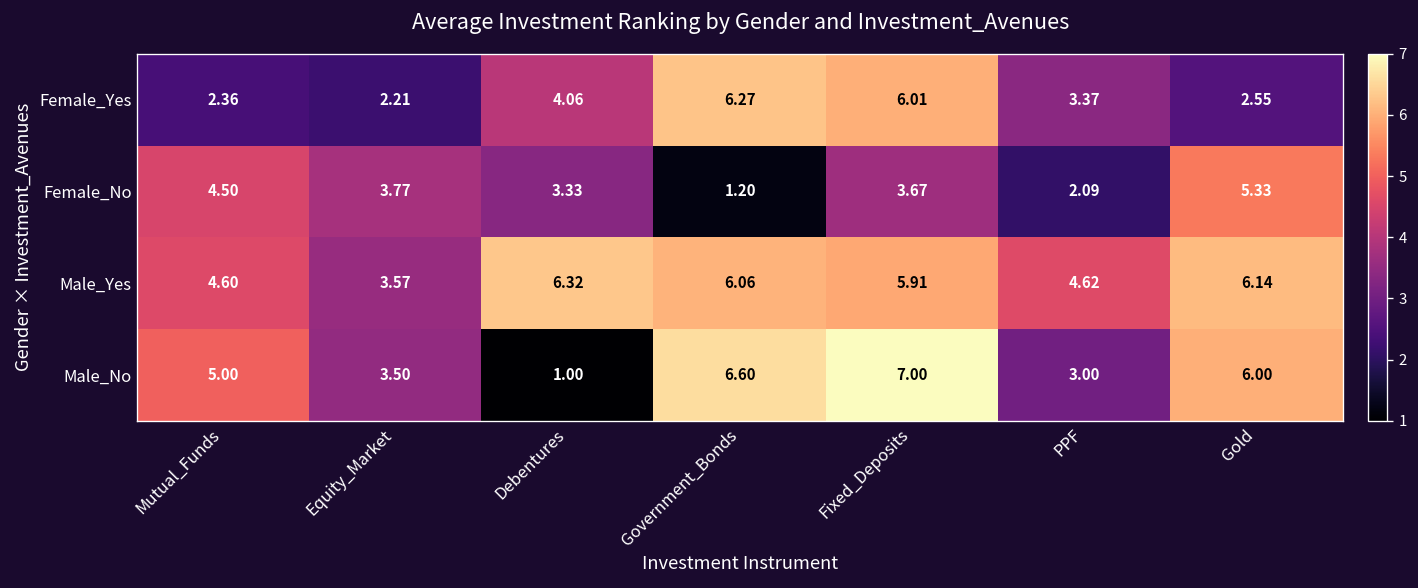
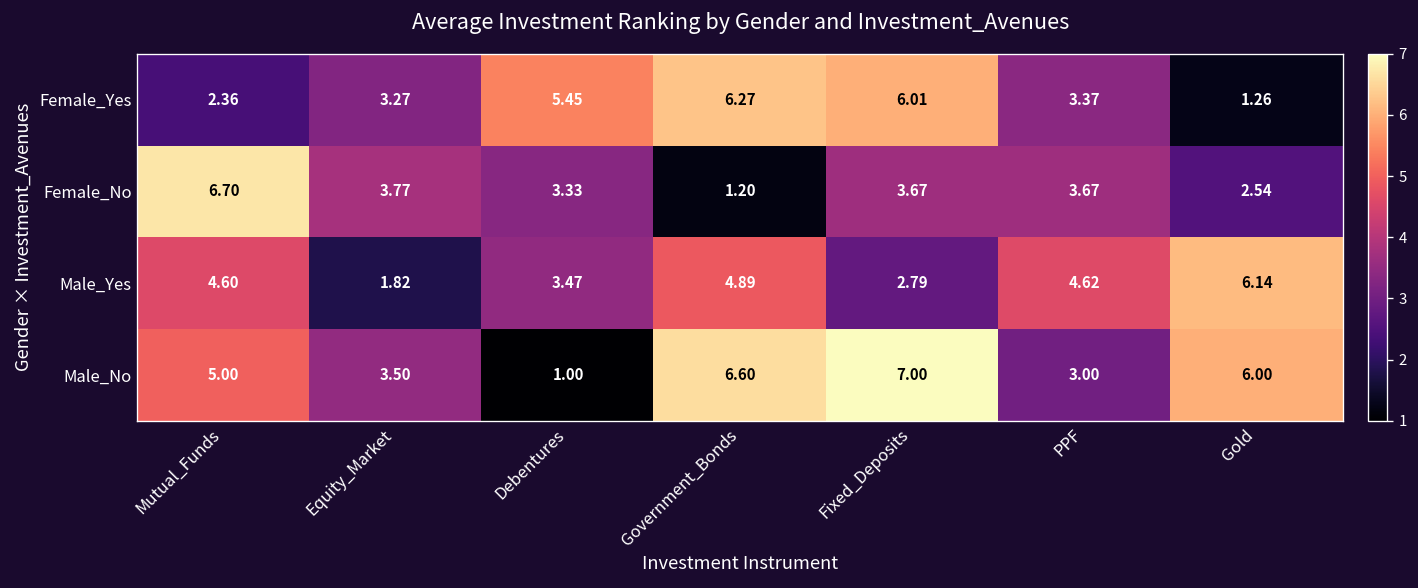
  {
    "Female_Yes": {
      "Mutual_Funds": 2.36,
-     "Equity_Market": 2.21,
-     "Debentures": 4.06,
+     "Equity_Market": 3.27,
+     "Debentures": 5.45,
      "Government_Bonds": 6.27,
      "Fixed_Deposits": 6.01,
      "PPF": 3.37,
-     "Gold": 2.55
+     "Gold": 1.26
    },
    "Female_No": {
-     "Mutual_Funds": 4.50,
+     "Mutual_Funds": 6.70,
      "Equity_Market": 3.77,
      "Debentures": 3.33,
      "Government_Bonds": 1.20,
      "Fixed_Deposits": 3.67,
-     "PPF": 2.09,
-     "Gold": 5.33
+     "PPF": 3.67,
+     "Gold": 2.54
    },
    "Male_Yes": {
      "Mutual_Funds": 4.60,
-     "Equity_Market": 3.57,
-     "Debentures": 6.32,
-     "Government_Bonds": 6.06,
-     "Fixed_Deposits": 5.91,
+     "Equity_Market": 1.82,
+     "Debentures": 3.47,
+     "Government_Bonds": 4.89,
+     "Fixed_Deposits": 2.79,
      "PPF": 4.62,
      "Gold": 6.14
    },
    "Male_No": {
      "Mutual_Funds": 5.00,
      "Equity_Market": 3.50,
      "Debentures": 1.00,
      "Government_Bonds": 6.60,
      "Fixed_Deposits": 7.00,
      "PPF": 3.00,
      "Gold": 6.00
    }
  }
